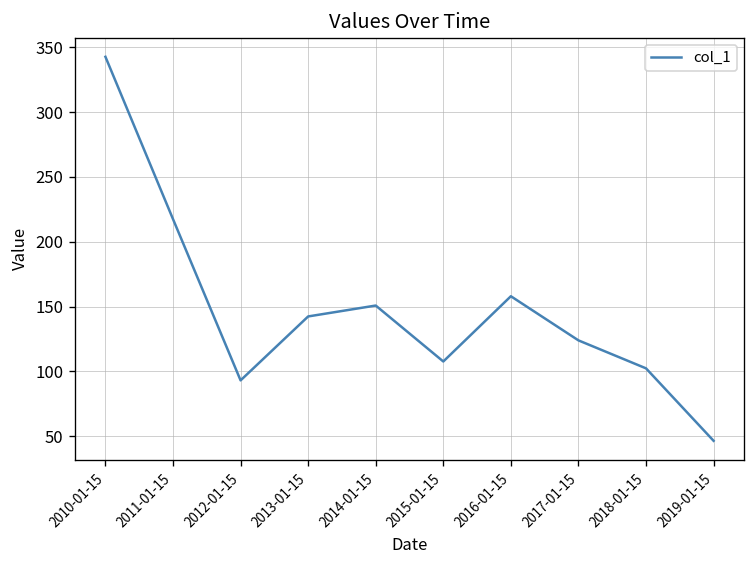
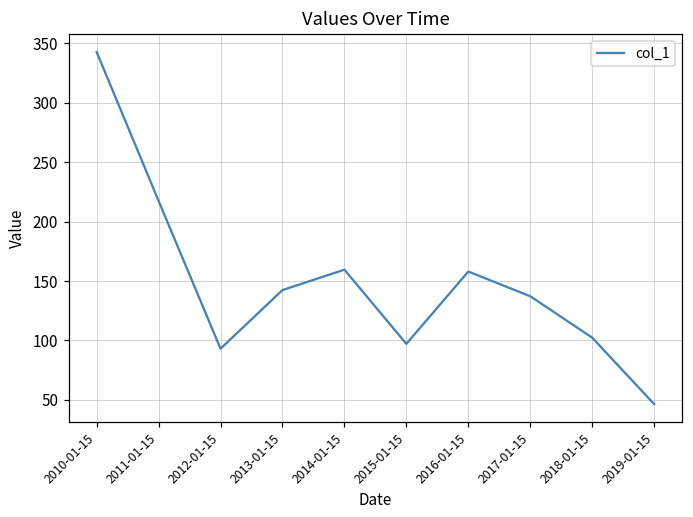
  {
    "2010-01-15": 343,
    "2011-01-15": 217,
    "2012-01-15": 93,
    "2013-01-15": 142,
-   "2014-01-15": 151,
-   "2015-01-15": 108,
+   "2014-01-15": 160,
+   "2015-01-15": 97,
    "2016-01-15": 158,
-   "2017-01-15": 124,
+   "2017-01-15": 137,
    "2018-01-15": 102,
    "2019-01-15": 46
  }
